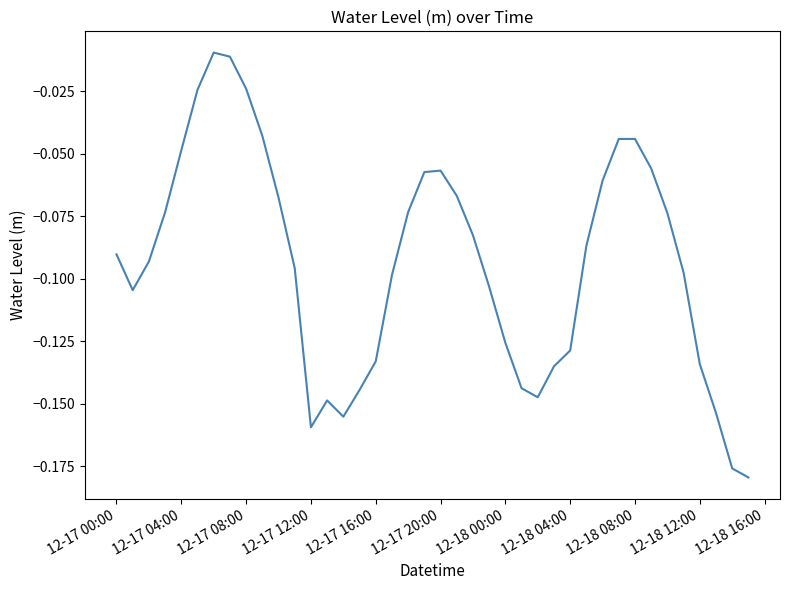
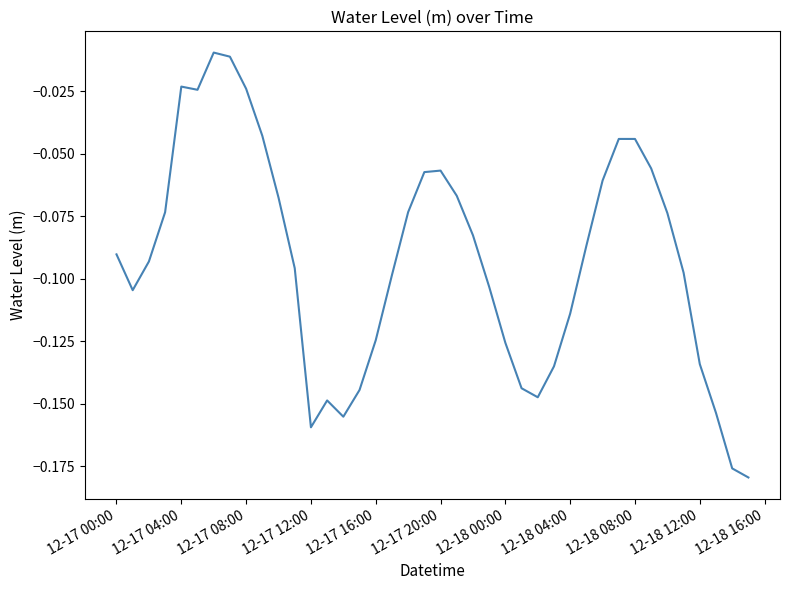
  {
    "12-17 00:00": -0.090,
-   "12-17 04:00": -0.049,
+   "12-17 04:00": -0.023,
    "12-17 08:00": -0.024,
    "12-17 12:00": -0.159,
-   "12-17 16:00": -0.133,
+   "12-17 16:00": -0.125,
    "12-17 20:00": -0.057,
    "12-18 00:00": -0.126,
-   "12-18 04:00": -0.129,
+   "12-18 04:00": -0.114,
    "12-18 08:00": -0.044,
    "12-18 12:00": -0.134
  }
